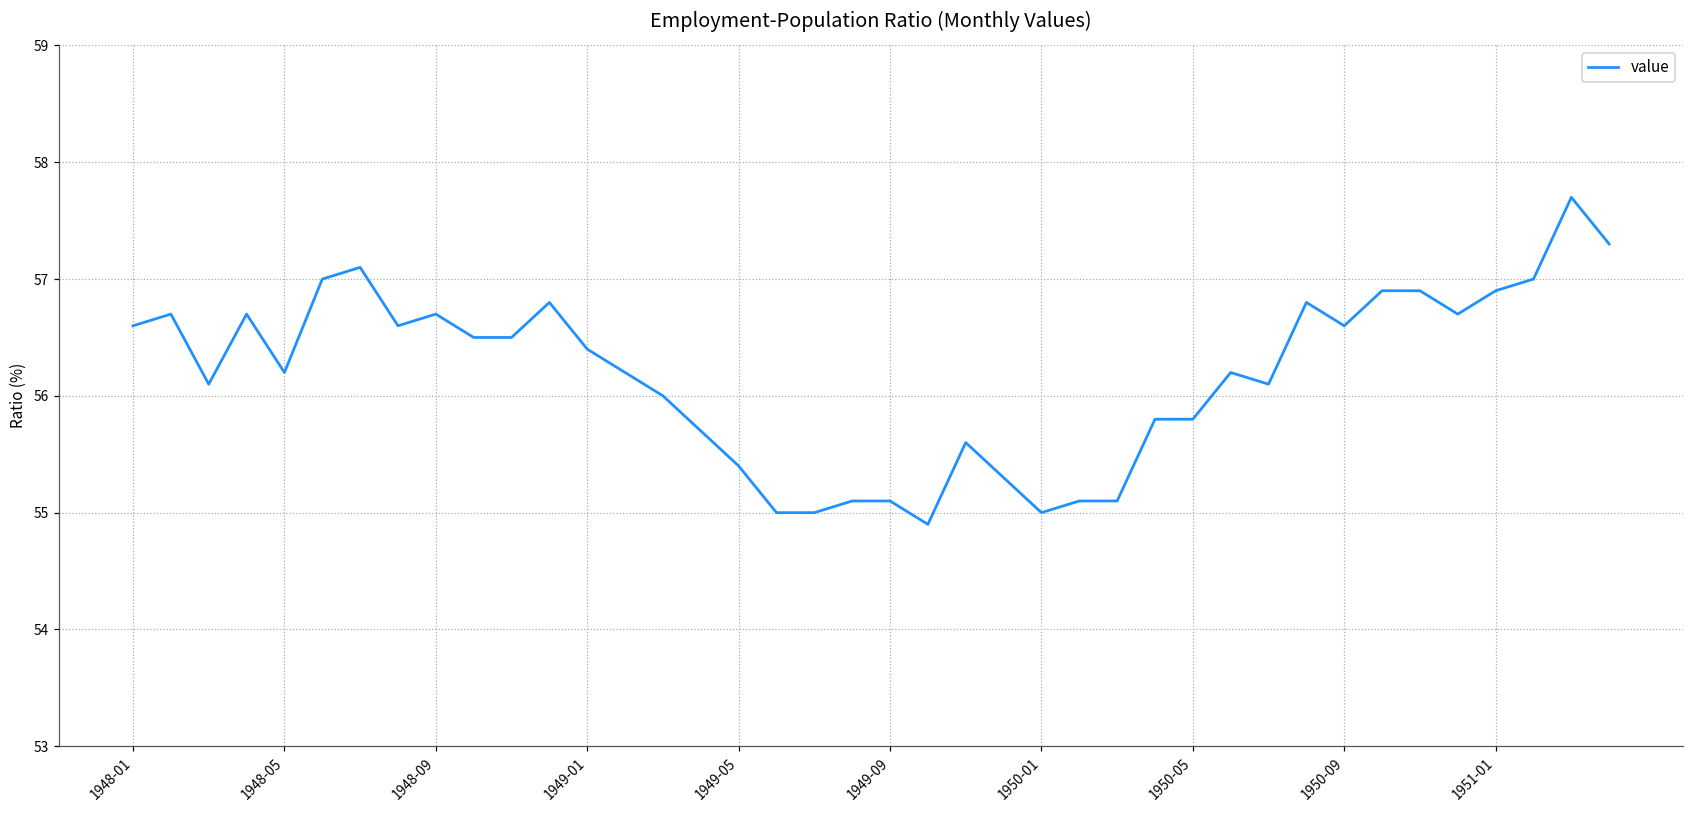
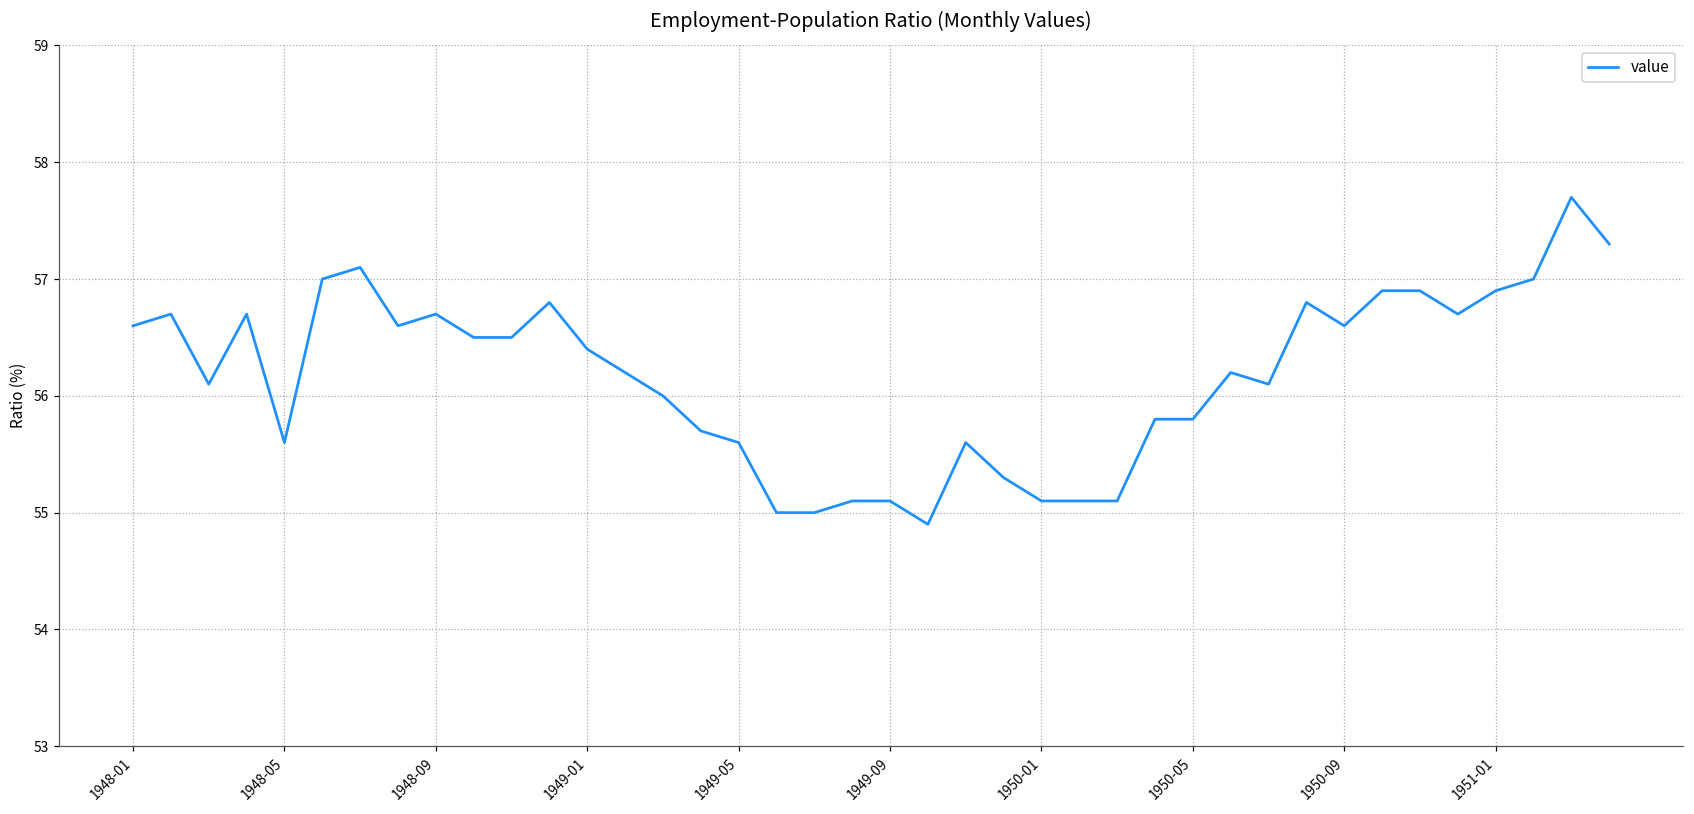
  {
    "1948-01": 56.6,
-   "1948-05": 56.2,
+   "1948-05": 55.6,
    "1948-09": 56.7,
    "1949-01": 56.4,
-   "1949-05": 55.4,
+   "1949-05": 55.6,
    "1949-09": 55.1,
-   "1950-01": 55.0,
+   "1950-01": 55.1,
    "1950-05": 55.8,
    "1950-09": 56.6,
    "1951-01": 56.9
  }
